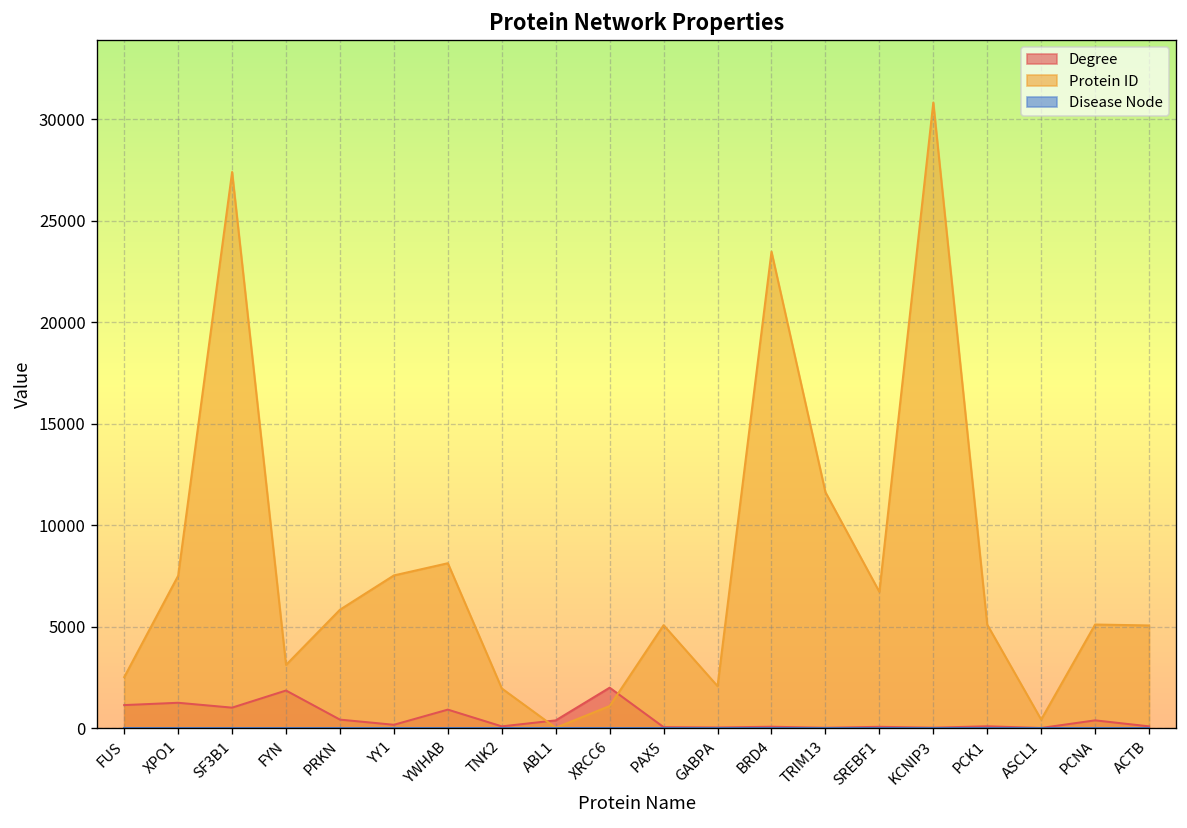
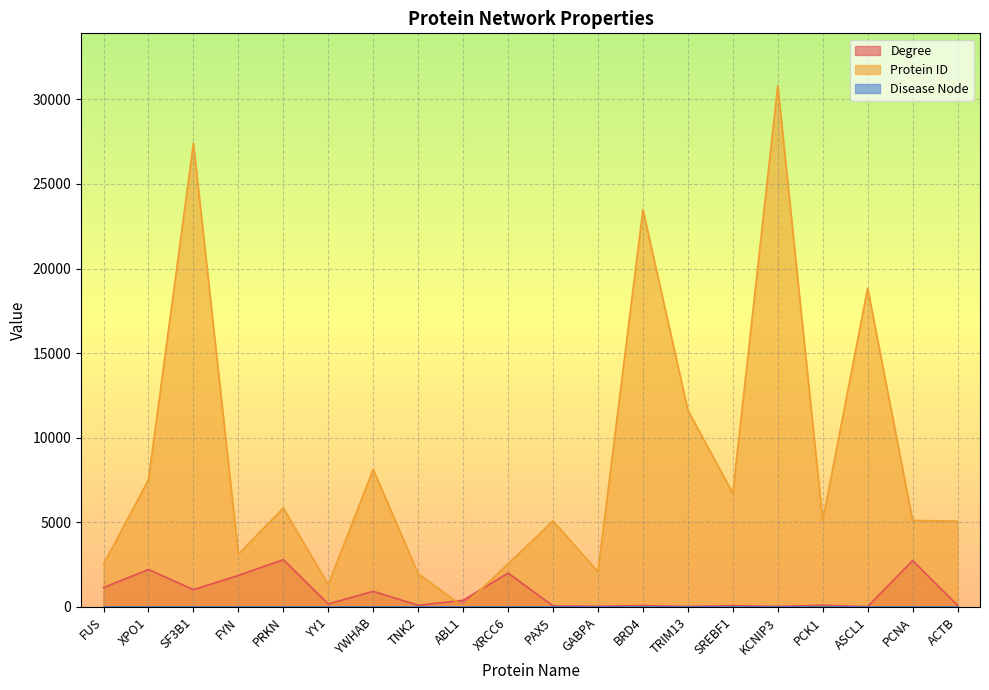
  {
    "Degree": {
      "FUS": 1100,
-     "XPO1": 1300,
+     "XPO1": 2200,
      "SF3B1": 1000,
      "FYN": 1900,
-     "PRKN": 400,
+     "PRKN": 2800,
      "YY1": 200,
      "YWHAB": 900,
      "ABL1": 400,
      "XRCC6": 2000,
-     "PCNA": 400
+     "PCNA": 2700
    },
    "Protein ID": {
      "FUS": 2500,
      "XPO1": 7500,
      "SF3B1": 27400,
      "FYN": 3100,
      "PRKN": 5800,
-     "YY1": 7500,
+     "YY1": 1300,
      "YWHAB": 8100,
      "TNK2": 2000,
-     "XRCC6": 1100,
+     "XRCC6": 2500,
      "PAX5": 5100,
      "GABPA": 2100,
      "BRD4": 23500,
      "TRIM13": 11600,
      "SREBF1": 6700,
      "KCNIP3": 30800,
      "PCK1": 5100,
-     "ASCL1": 400,
+     "ASCL1": 18800,
      "PCNA": 5100,
      "ACTB": 5100
    },
    "Disease Node": {
      "FUS": 0,
      "XPO1": 0,
      "SF3B1": 0,
      "FYN": 0,
      "PRKN": 0,
      "YY1": 0,
      "YWHAB": 0,
      "XRCC6": 0,
      "PCNA": 0
    }
  }
